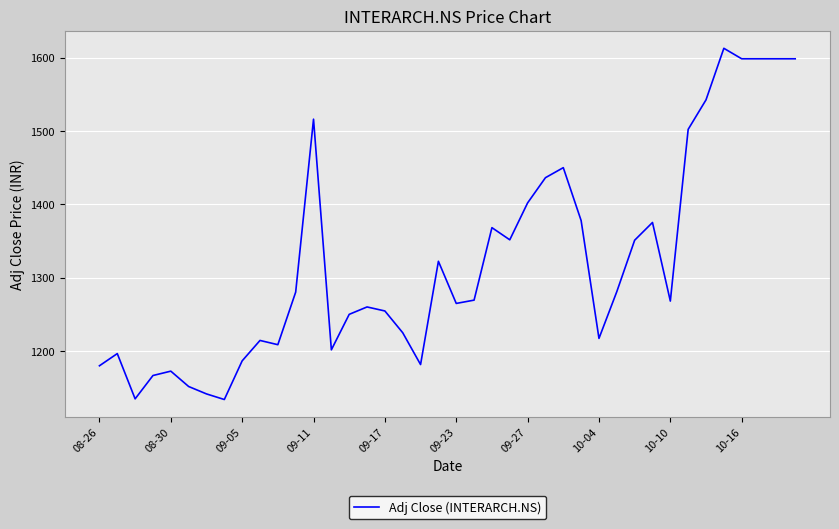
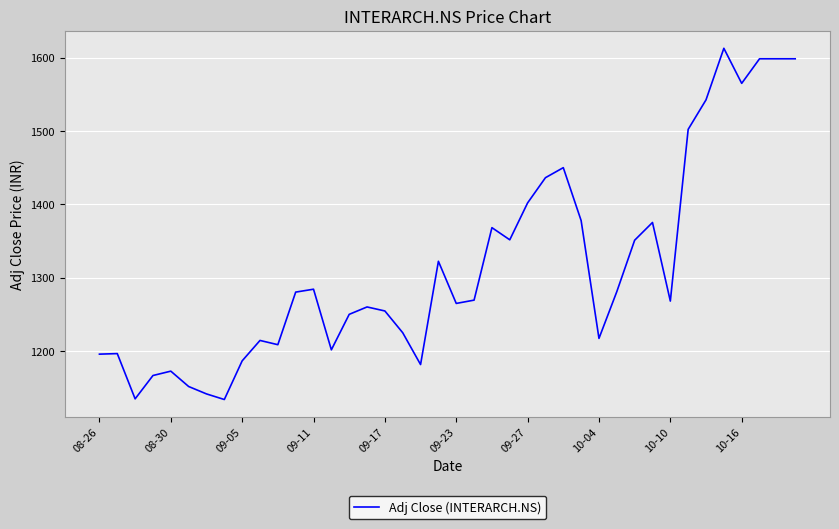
  {
-   "08-26": 1180,
+   "08-26": 1200,
    "08-30": 1170,
    "09-05": 1190,
-   "09-11": 1520,
+   "09-11": 1280,
    "09-17": 1250,
    "09-23": 1260,
    "09-27": 1400,
    "10-04": 1220,
    "10-10": 1270,
-   "10-16": 1600
+   "10-16": 1570
  }
